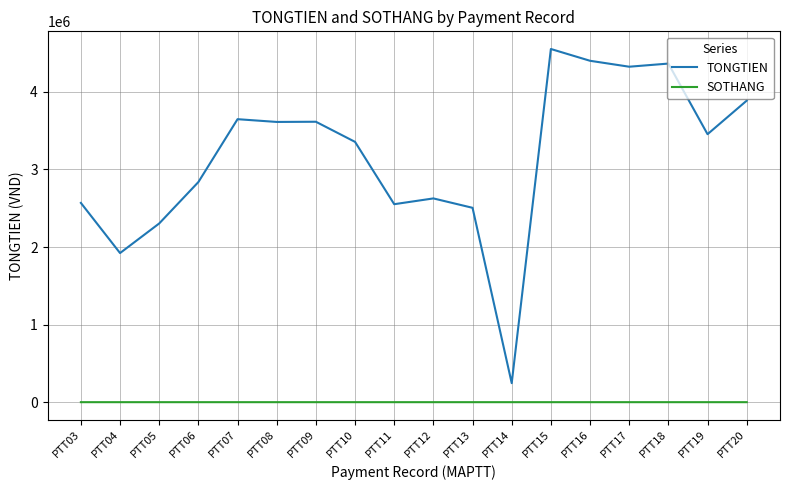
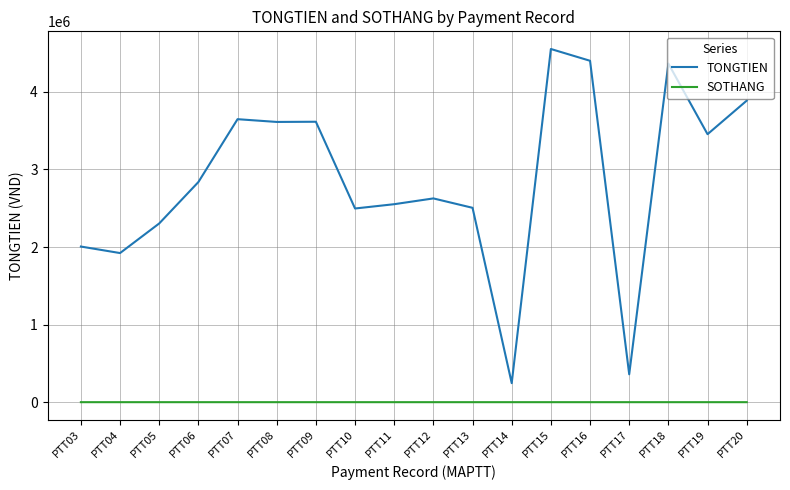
  {
    "TONGTIEN": {
-     "PTT03": 2600000,
+     "PTT03": 2000000,
      "PTT04": 1900000,
      "PTT05": 2300000,
      "PTT06": 2800000,
      "PTT07": 3600000,
      "PTT08": 3600000,
      "PTT09": 3600000,
-     "PTT10": 3400000,
+     "PTT10": 2500000,
      "PTT11": 2600000,
      "PTT12": 2600000,
      "PTT13": 2500000,
      "PTT14": 200000,
      "PTT15": 4600000,
      "PTT16": 4400000,
-     "PTT17": 4300000,
+     "PTT17": 400000,
      "PTT19": 3500000,
      "PTT20": 3900000
    },
    "SOTHANG": {
      "PTT03": 0,
      "PTT04": 0,
      "PTT05": 0,
      "PTT06": 0,
      "PTT07": 0,
      "PTT08": 0,
      "PTT09": 0,
      "PTT10": 0,
      "PTT11": 0,
      "PTT12": 0,
      "PTT13": 0,
      "PTT14": 0,
      "PTT15": 0,
      "PTT16": 0,
      "PTT17": 0,
      "PTT18": 0,
      "PTT19": 0,
      "PTT20": 0
    }
  }
